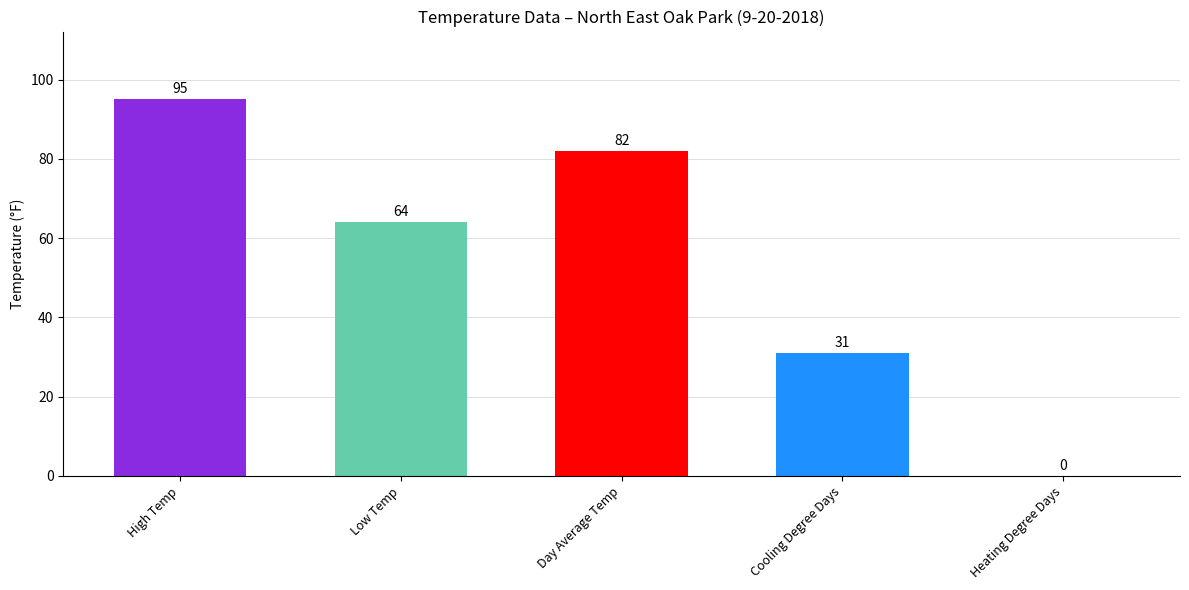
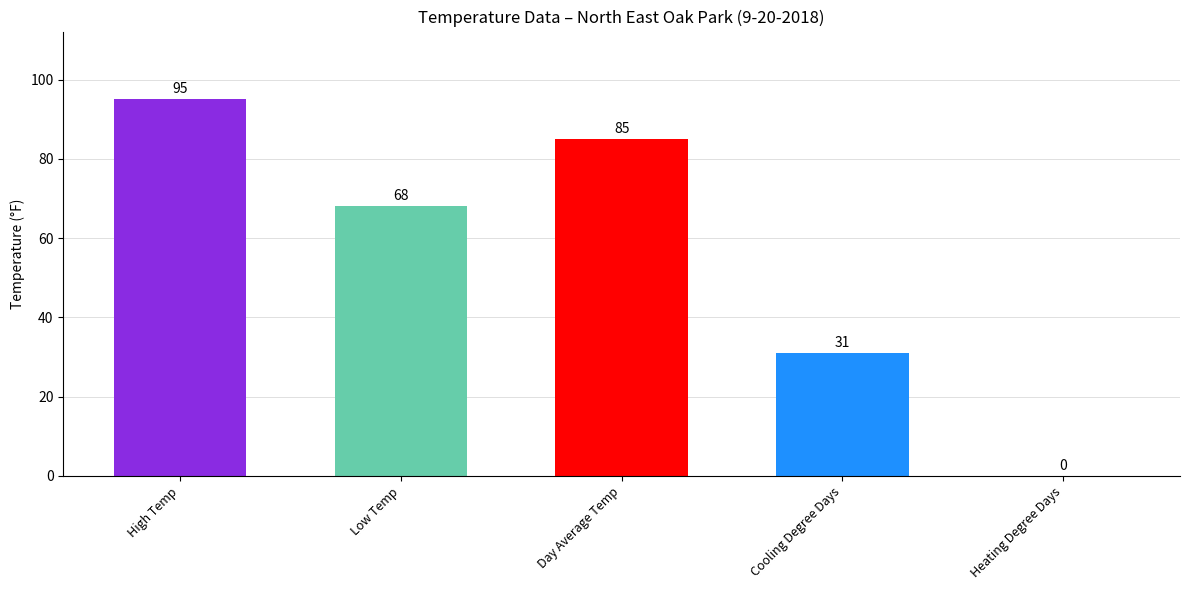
  {
    "High Temp": 95,
-   "Low Temp": 64,
-   "Day Average Temp": 82,
+   "Low Temp": 68,
+   "Day Average Temp": 85,
    "Cooling Degree Days": 31,
    "Heating Degree Days": 0
  }
